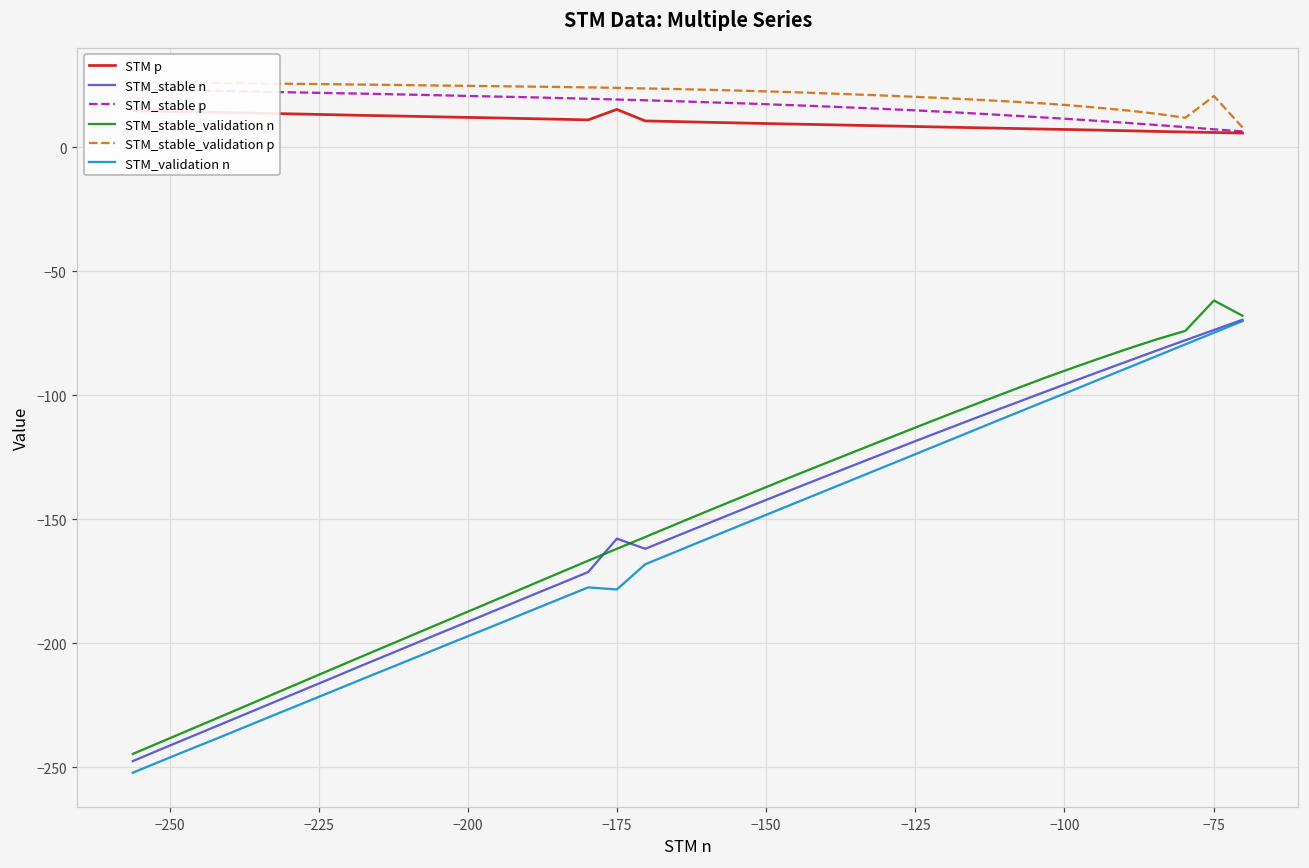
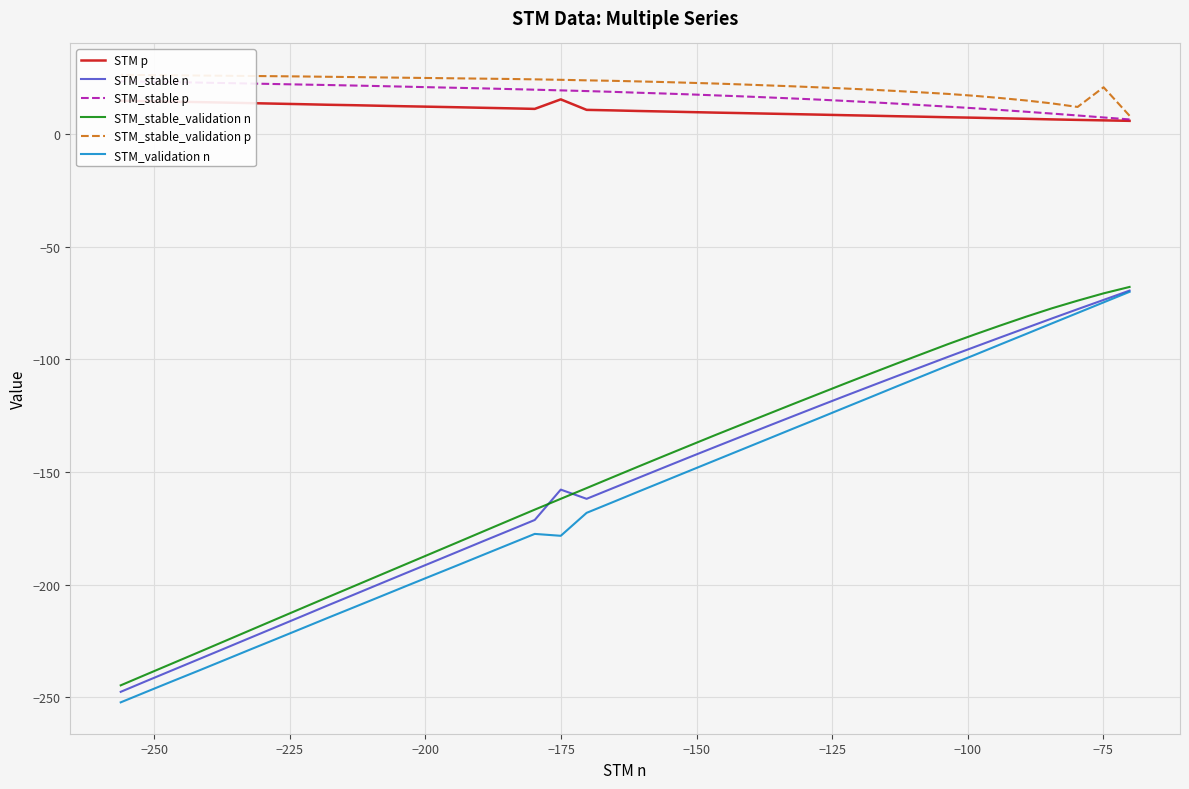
  {
    "STM p": {
      "−175": 15,
      "−75": 6
    },
    "STM_stable n": {
      "−175": -158
    },
    "STM_stable p": {
      "−175": 19,
      "−75": 7
    },
    "STM_stable_validation n": {
      "−175": -162,
-     "−75": -62
+     "−75": -71
    },
    "STM_stable_validation p": {
      "−175": 24,
      "−75": 21
    },
    "STM_validation n": {
      "−175": -178
    }
  }
